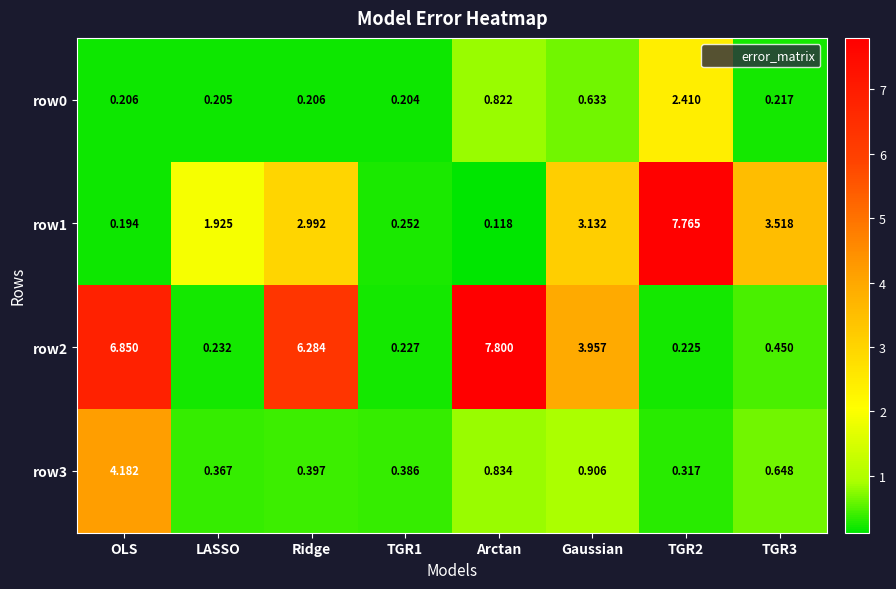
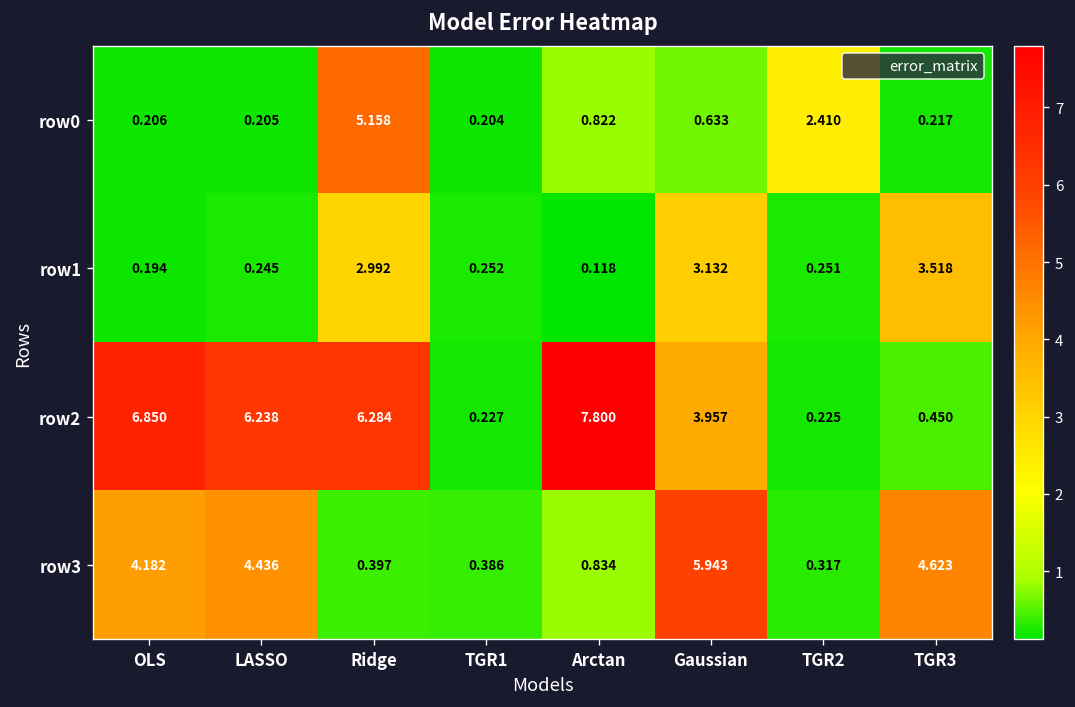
  {
    "row0": {
      "OLS": 0.206,
      "LASSO": 0.205,
-     "Ridge": 0.206,
+     "Ridge": 5.158,
      "TGR1": 0.204,
      "Arctan": 0.822,
      "Gaussian": 0.633,
      "TGR2": 2.410,
      "TGR3": 0.217
    },
    "row1": {
      "OLS": 0.194,
-     "LASSO": 1.925,
+     "LASSO": 0.245,
      "Ridge": 2.992,
      "TGR1": 0.252,
      "Arctan": 0.118,
      "Gaussian": 3.132,
-     "TGR2": 7.765,
+     "TGR2": 0.251,
      "TGR3": 3.518
    },
    "row2": {
      "OLS": 6.850,
-     "LASSO": 0.232,
+     "LASSO": 6.238,
      "Ridge": 6.284,
      "TGR1": 0.227,
      "Arctan": 7.800,
      "Gaussian": 3.957,
      "TGR2": 0.225,
      "TGR3": 0.450
    },
    "row3": {
      "OLS": 4.182,
-     "LASSO": 0.367,
+     "LASSO": 4.436,
      "Ridge": 0.397,
      "TGR1": 0.386,
      "Arctan": 0.834,
-     "Gaussian": 0.906,
+     "Gaussian": 5.943,
      "TGR2": 0.317,
-     "TGR3": 0.648
+     "TGR3": 4.623
    }
  }
